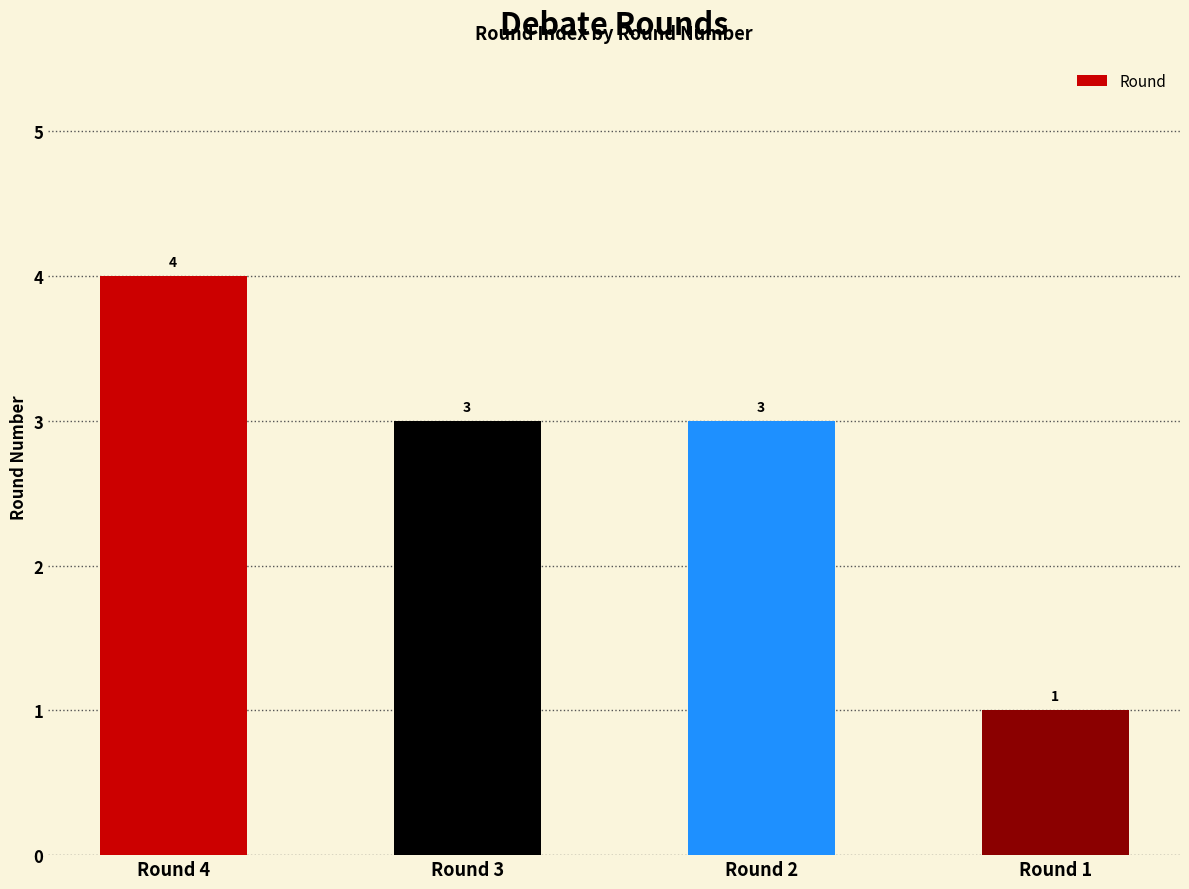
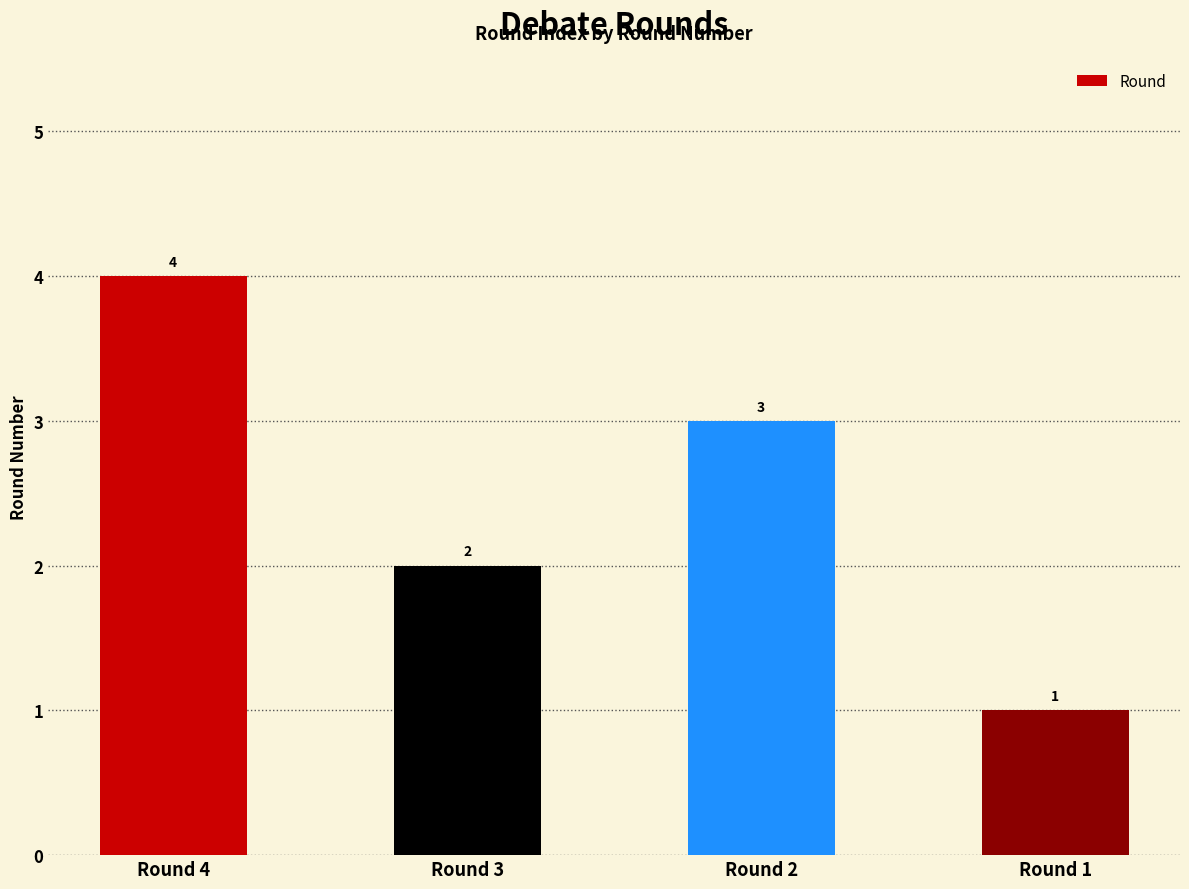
  {
    "Round 4": 4,
-   "Round 3": 3,
+   "Round 3": 2,
    "Round 2": 3,
    "Round 1": 1
  }
